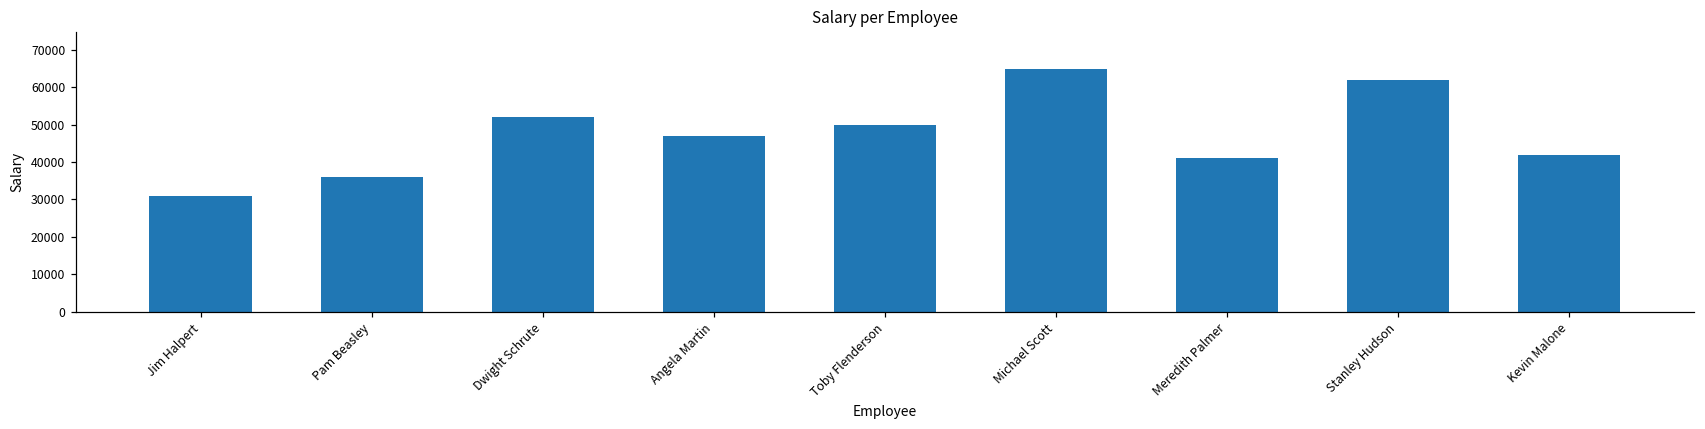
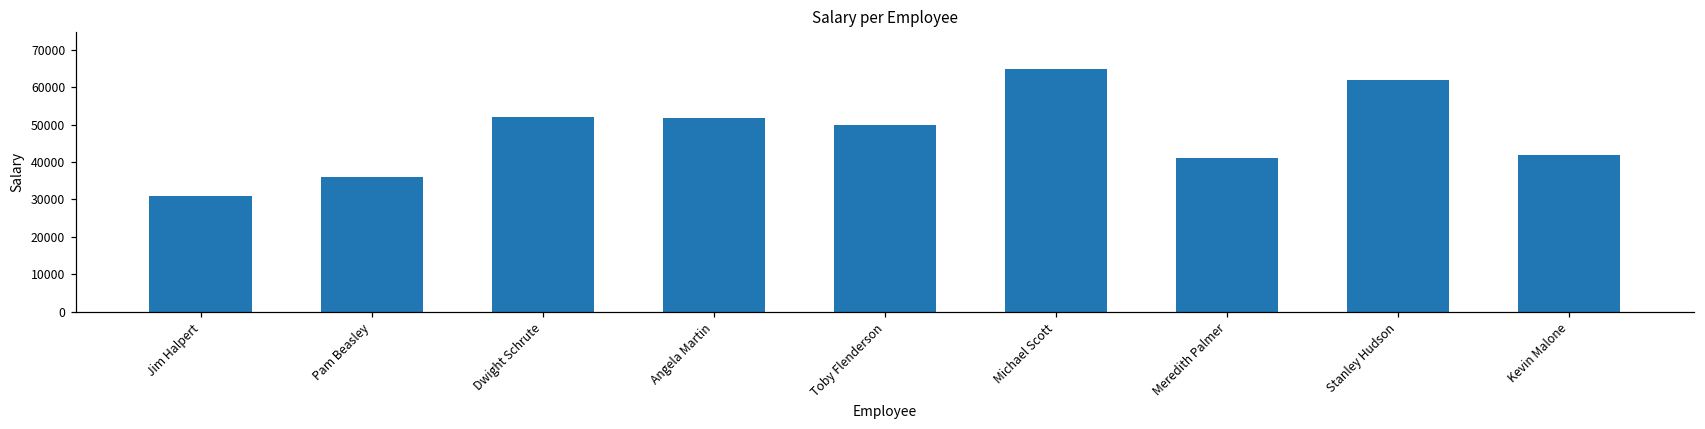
  {
    "Jim Halpert": 31000,
    "Pam Beasley": 36000,
    "Dwight Schrute": 52000,
-   "Angela Martin": 47000,
+   "Angela Martin": 52000,
    "Toby Flenderson": 50000,
    "Michael Scott": 65000,
    "Meredith Palmer": 41000,
    "Stanley Hudson": 62000,
    "Kevin Malone": 42000
  }
